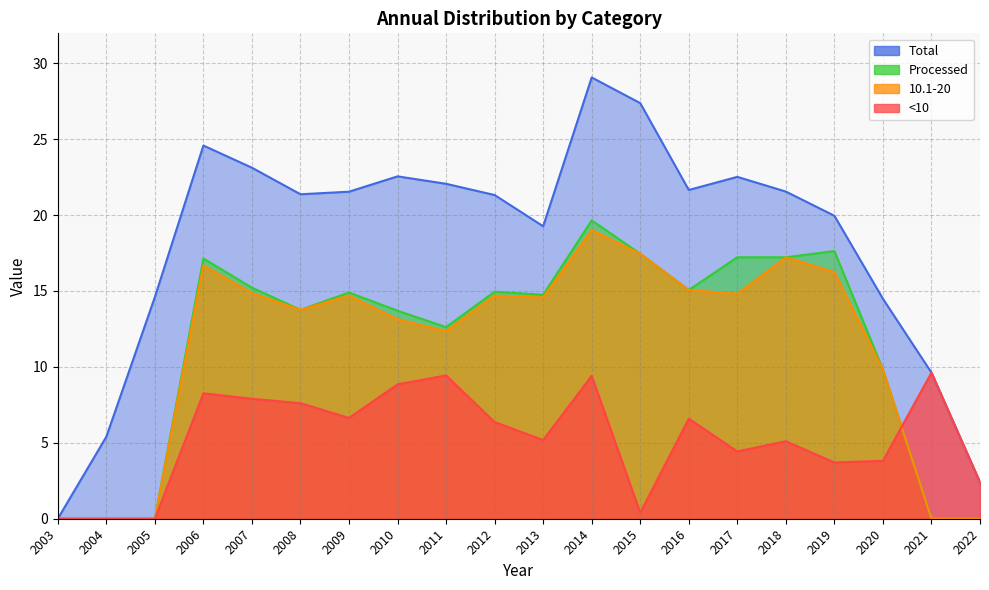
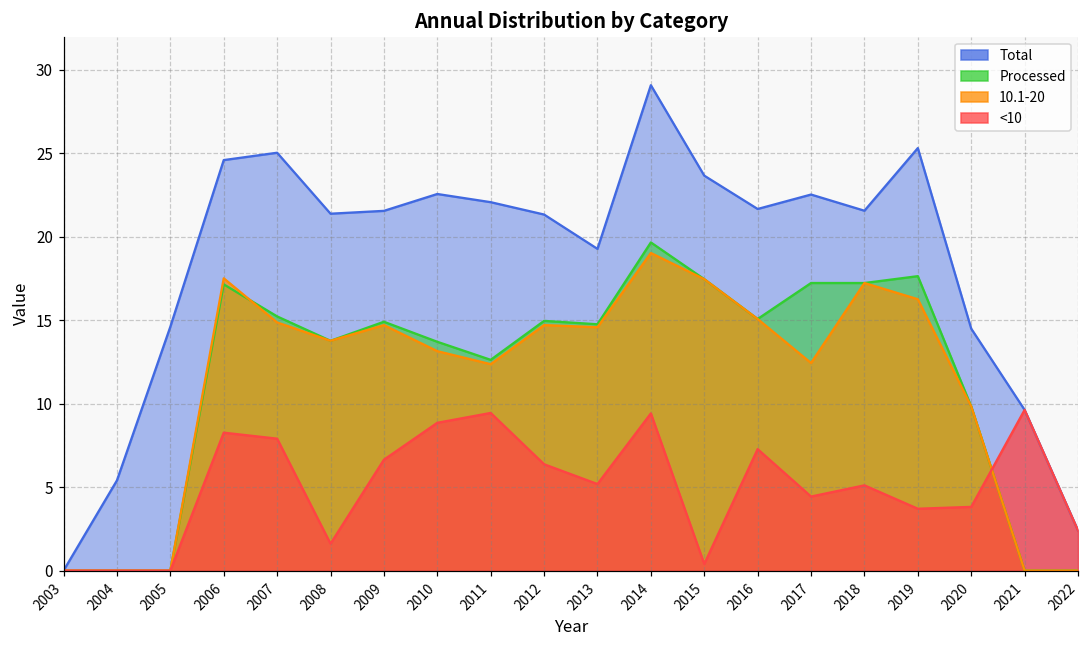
  {
    "Total": {
      "2004": 5.4,
      "2005": 14.6,
      "2006": 24.6,
-     "2007": 23.1,
+     "2007": 25.0,
      "2008": 21.4,
      "2009": 21.5,
      "2010": 22.6,
      "2011": 22.1,
      "2012": 21.3,
      "2013": 19.3,
      "2014": 29.1,
-     "2015": 27.4,
+     "2015": 23.6,
      "2016": 21.7,
      "2017": 22.5,
      "2018": 21.5,
-     "2019": 20.0,
+     "2019": 25.3,
      "2020": 14.5
    },
    "Processed": {
      "2006": 17.1,
      "2007": 15.2,
      "2009": 14.9,
      "2010": 13.7,
      "2011": 12.6,
      "2012": 15.0,
      "2013": 14.8,
      "2014": 19.7,
      "2017": 17.2,
      "2019": 17.6
    },
    "10.1-20": {
-     "2006": 16.7,
+     "2006": 17.5,
      "2007": 14.9,
      "2009": 14.7,
      "2010": 13.1,
      "2011": 12.4,
      "2012": 14.7,
      "2013": 14.6,
      "2014": 19.0,
-     "2017": 14.8,
+     "2017": 12.4,
      "2019": 16.3
    },
    "<10": {
      "2006": 8.3,
      "2007": 7.9,
-     "2008": 7.6,
+     "2008": 1.6,
      "2009": 6.6,
      "2010": 8.9,
      "2011": 9.4,
      "2012": 6.4,
      "2013": 5.2,
      "2014": 9.4,
      "2015": 0.4,
-     "2016": 6.6,
+     "2016": 7.3,
      "2017": 4.4,
      "2018": 5.1,
      "2019": 3.7,
      "2020": 3.8
    }
  }
